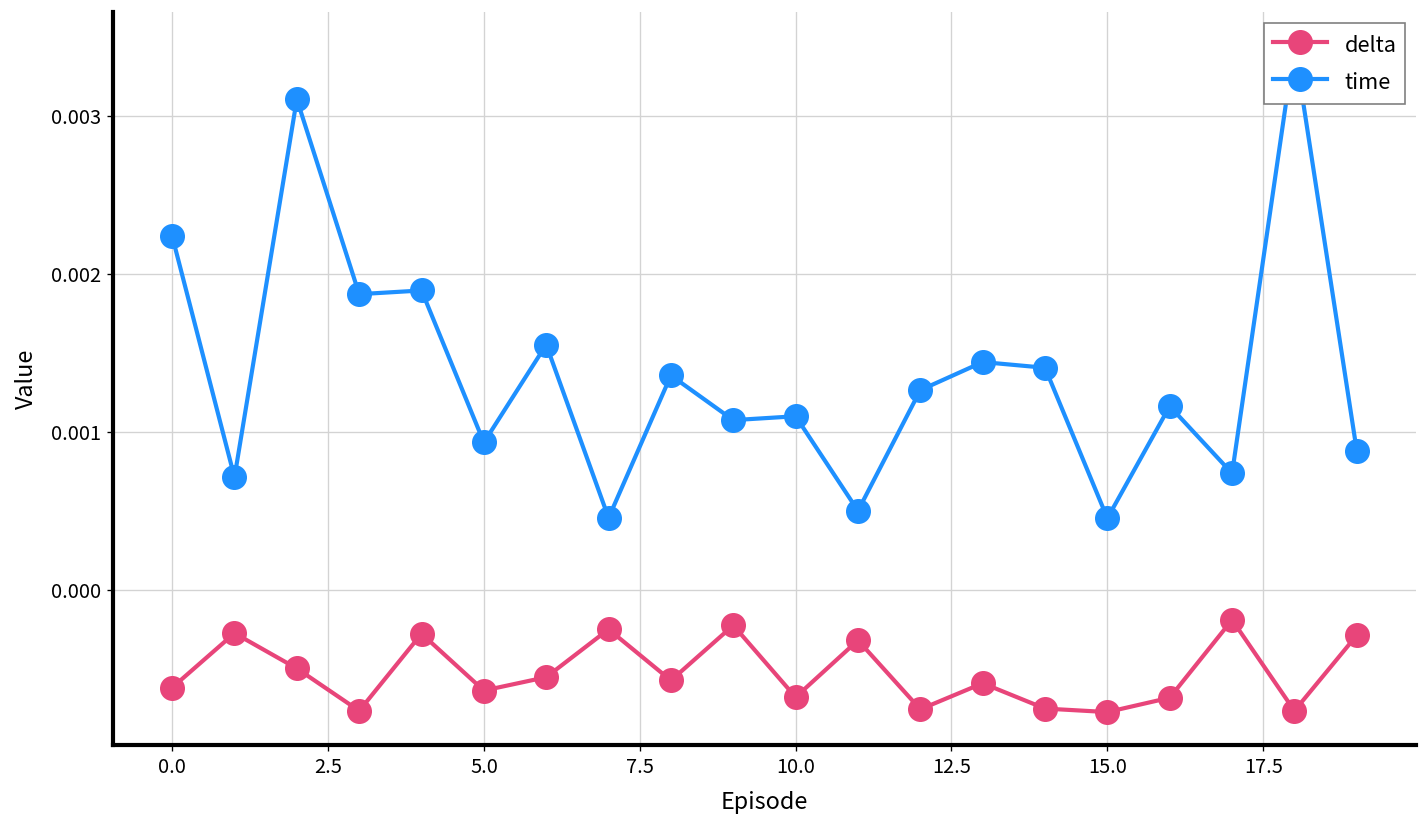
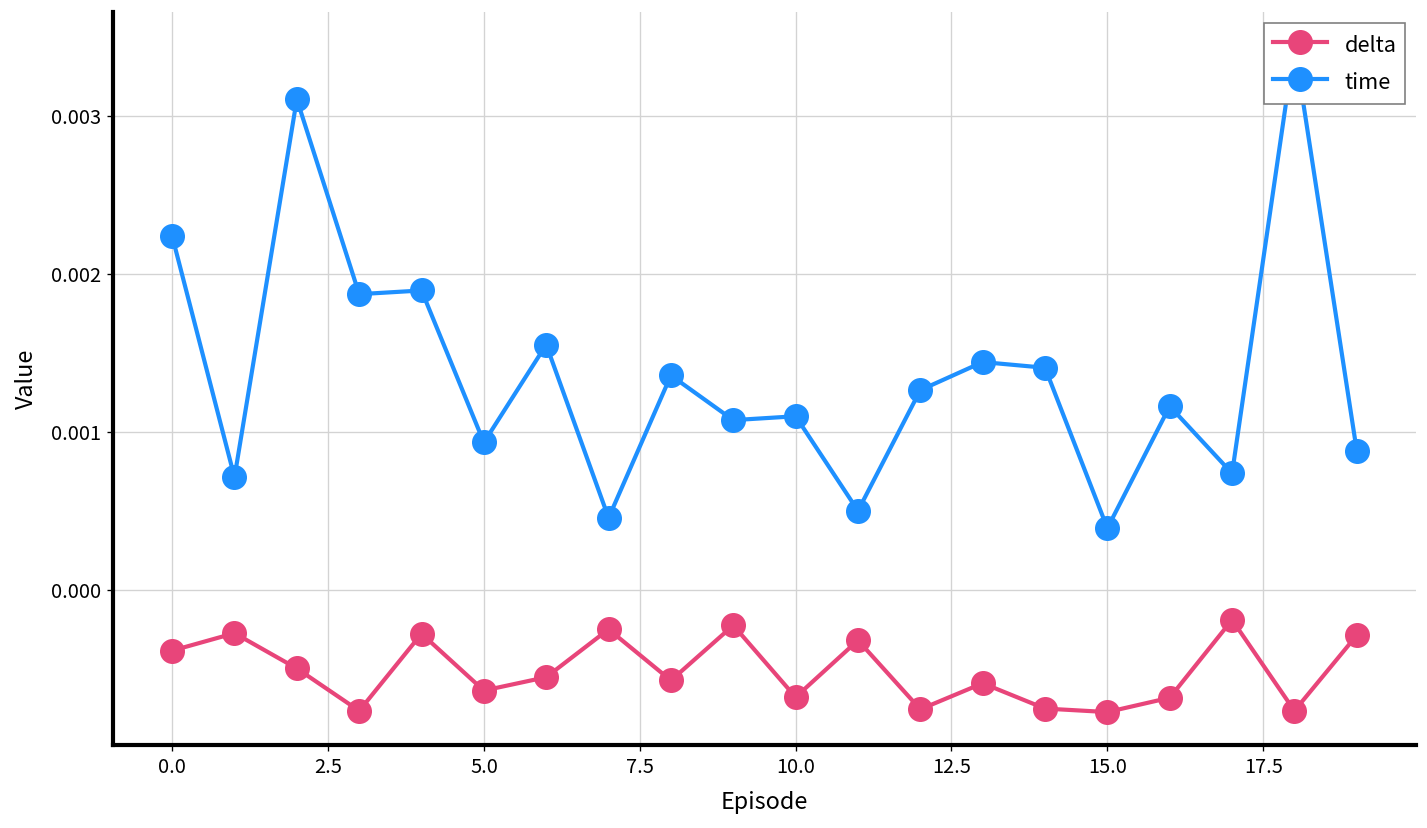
  {
    "delta": {
-     "0.0": -0.00062,
+     "0.0": -0.00039,
      "5.0": -0.00064,
      "10.0": -0.00068,
      "15.0": -0.00078
    },
    "time": {
      "0.0": 0.00224,
      "5.0": 0.00093,
      "10.0": 0.00110,
-     "15.0": 0.00045
+     "15.0": 0.00039
    }
  }
